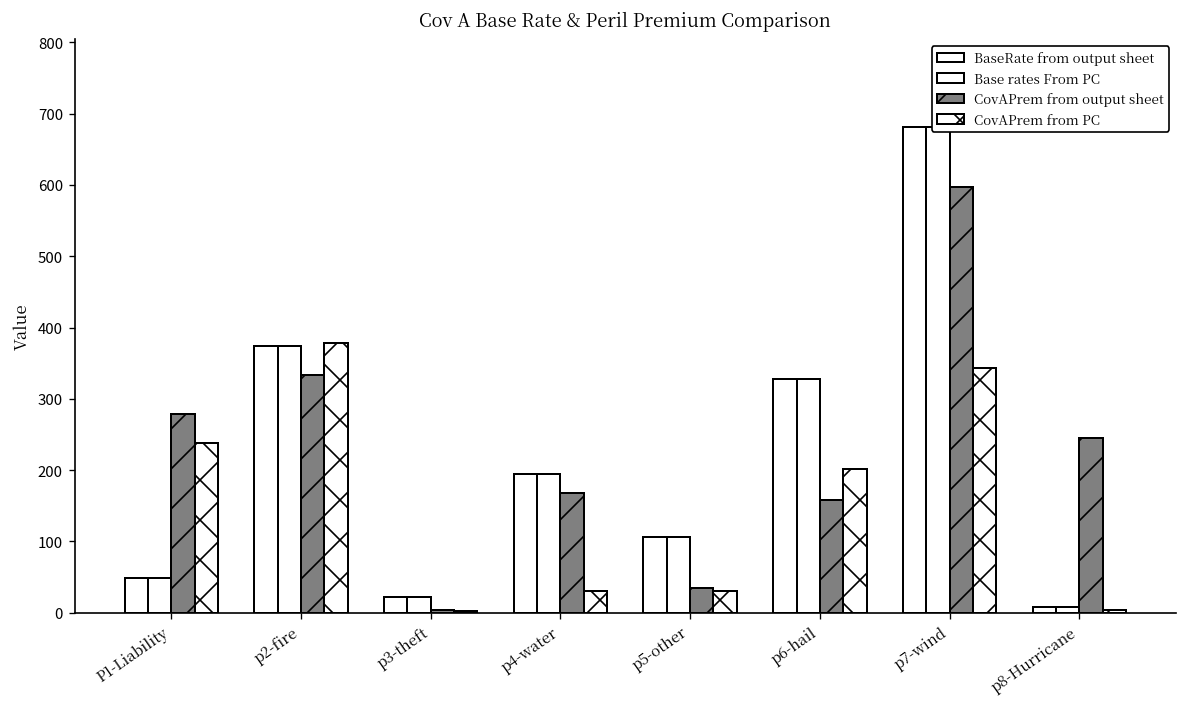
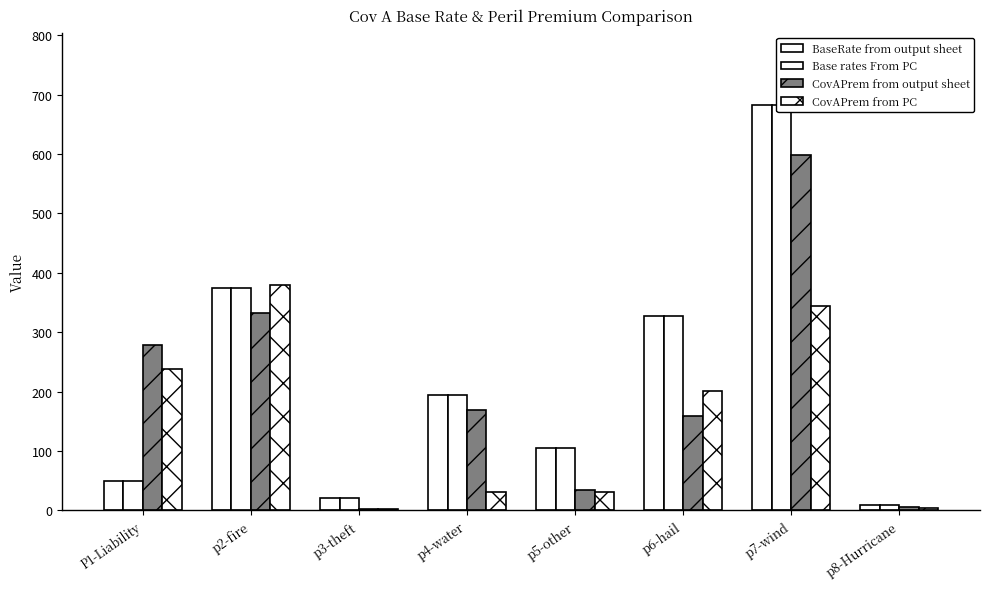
  {
    "CovAPrem from output sheet": {
      "P1-Liability": 280,
      "p2-fire": 330,
      "p4-water": 170,
      "p5-other": 30,
      "p6-hail": 160,
      "p7-wind": 600,
-     "p8-Hurricane": 250
+     "p8-Hurricane": 10
    }
  }
